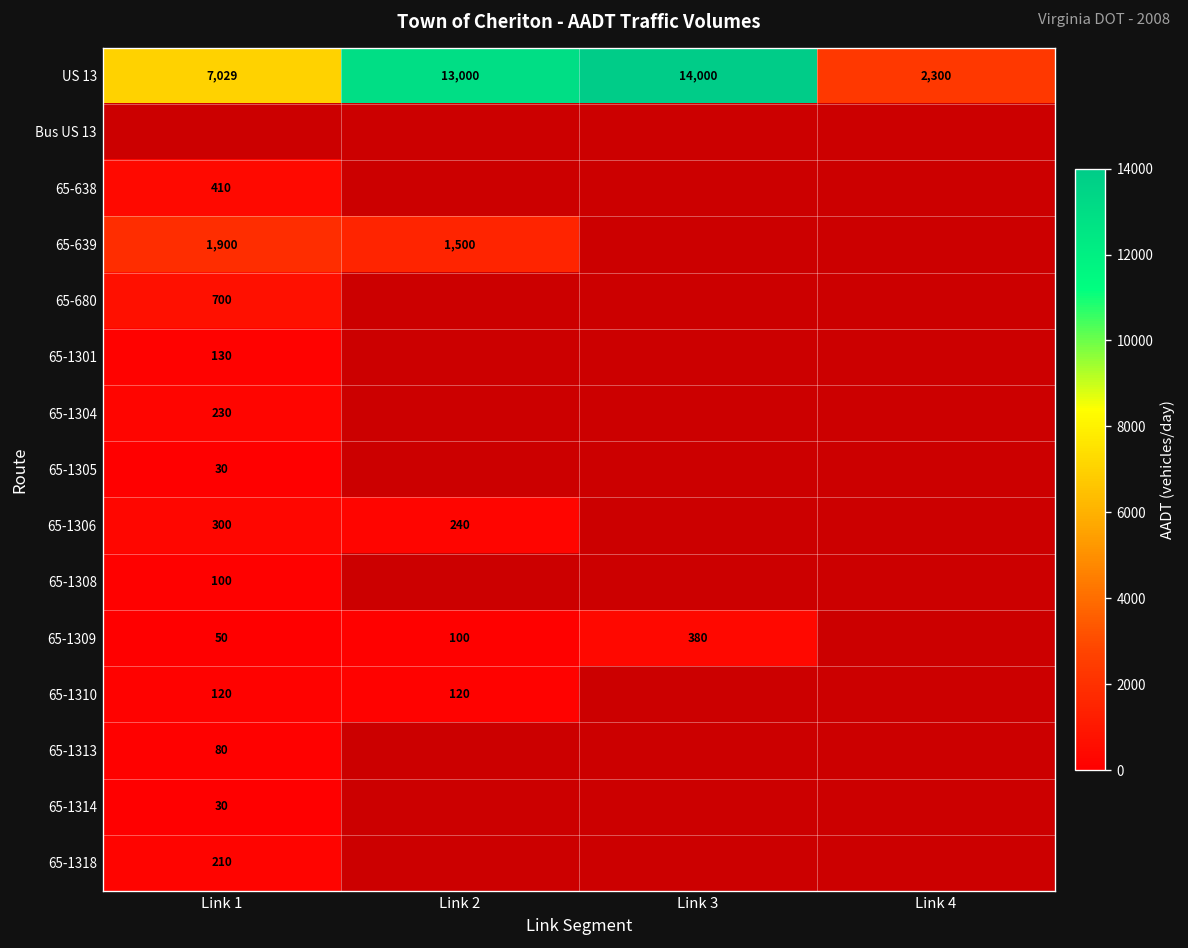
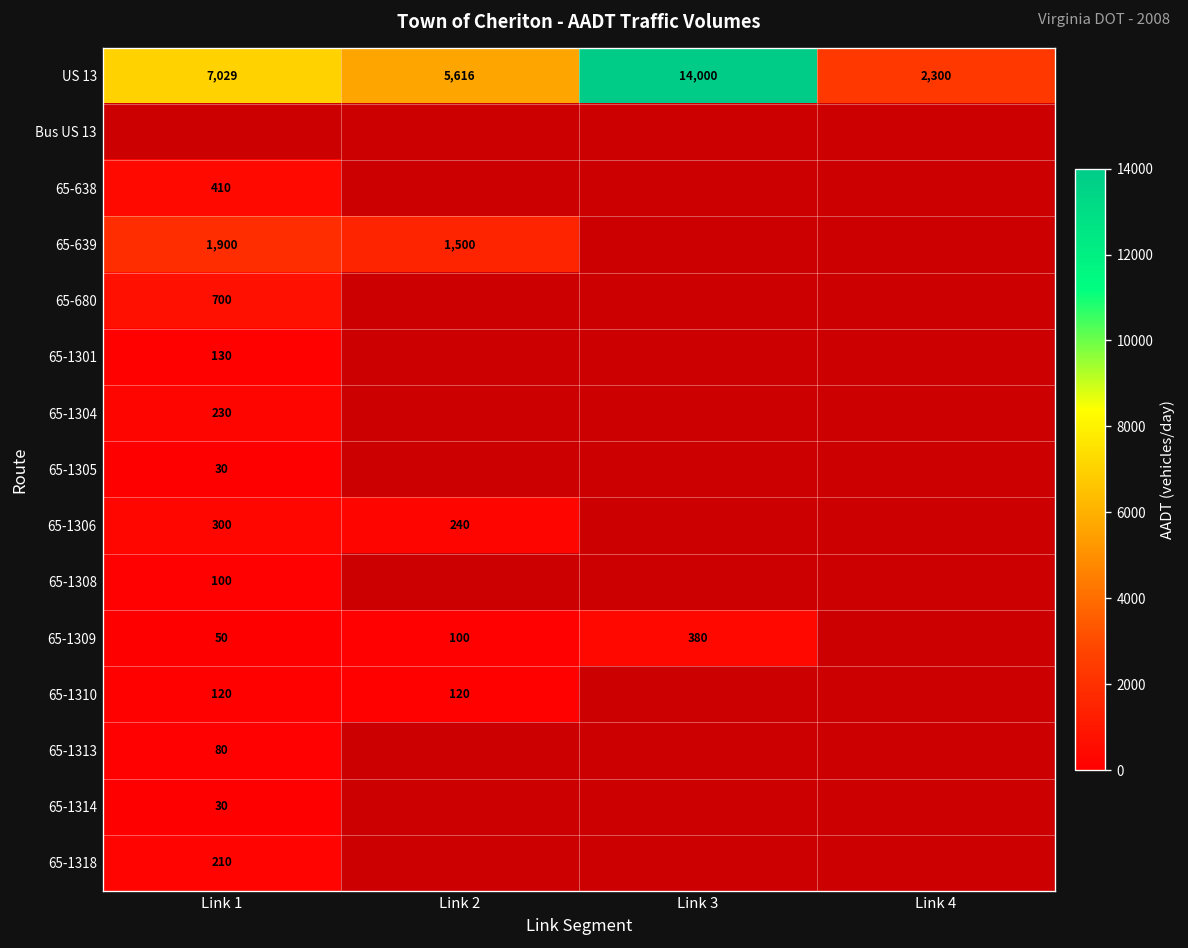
  {
    "US 13": {
      "Link 1": "7,029",
-     "Link 2": "13,000",
+     "Link 2": "5,616",
      "Link 3": "14,000",
      "Link 4": "2,300"
    },
    "65-638": {
      "Link 1": "410"
    },
    "65-639": {
      "Link 1": "1,900",
      "Link 2": "1,500"
    },
    "65-680": {
      "Link 1": "700"
    },
    "65-1301": {
      "Link 1": "130"
    },
    "65-1304": {
      "Link 1": "230"
    },
    "65-1305": {
      "Link 1": "30"
    },
    "65-1306": {
      "Link 1": "300",
      "Link 2": "240"
    },
    "65-1308": {
      "Link 1": "100"
    },
    "65-1309": {
      "Link 1": "50",
      "Link 2": "100",
      "Link 3": "380"
    },
    "65-1310": {
      "Link 1": "120",
      "Link 2": "120"
    },
    "65-1313": {
      "Link 1": "80"
    },
    "65-1314": {
      "Link 1": "30"
    },
    "65-1318": {
      "Link 1": "210"
    }
  }
